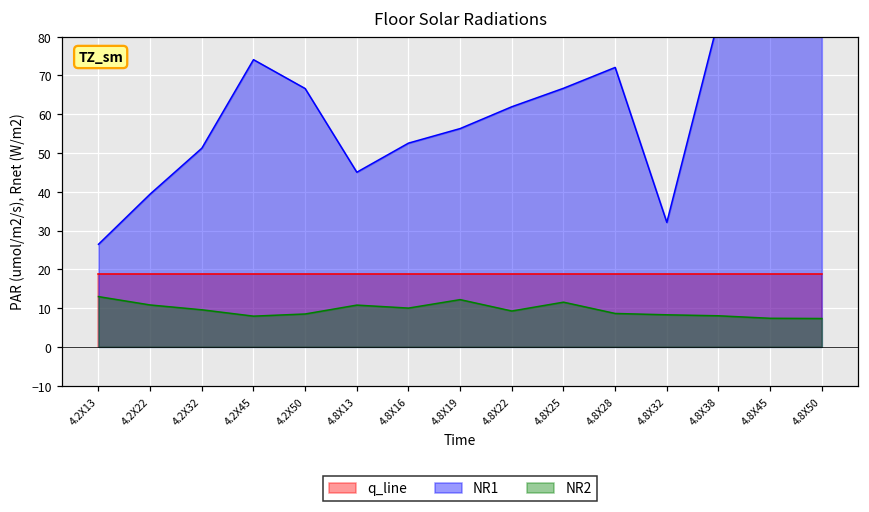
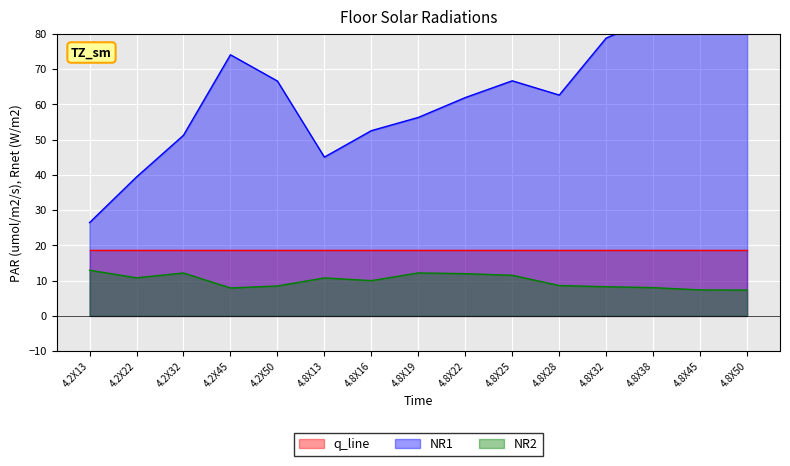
  {
    "q_line": {
      "4.2X13": 19,
      "4.2X22": 19,
      "4.2X32": 19,
      "4.2X45": 19,
      "4.2X50": 19,
      "4.8X13": 19,
      "4.8X16": 19,
      "4.8X19": 19,
      "4.8X22": 19,
      "4.8X25": 19,
      "4.8X28": 19,
      "4.8X32": 19,
      "4.8X38": 19,
      "4.8X45": 19,
      "4.8X50": 19
    },
    "NR1": {
      "4.2X13": 26,
      "4.2X22": 39,
      "4.2X32": 51,
      "4.2X45": 74,
      "4.2X50": 67,
      "4.8X13": 45,
      "4.8X16": 53,
      "4.8X19": 56,
      "4.8X22": 62,
      "4.8X25": 67,
-     "4.8X28": 72,
-     "4.8X32": 32
+     "4.8X28": 63,
+     "4.8X32": 79
    },
    "NR2": {
      "4.2X13": 13,
      "4.2X22": 11,
-     "4.2X32": 10,
+     "4.2X32": 12,
      "4.2X45": 8,
      "4.2X50": 8,
      "4.8X13": 11,
      "4.8X16": 10,
      "4.8X19": 12,
-     "4.8X22": 9,
+     "4.8X22": 12,
      "4.8X25": 12,
      "4.8X28": 9,
      "4.8X32": 8,
      "4.8X38": 8,
      "4.8X45": 7,
      "4.8X50": 7
    }
  }
